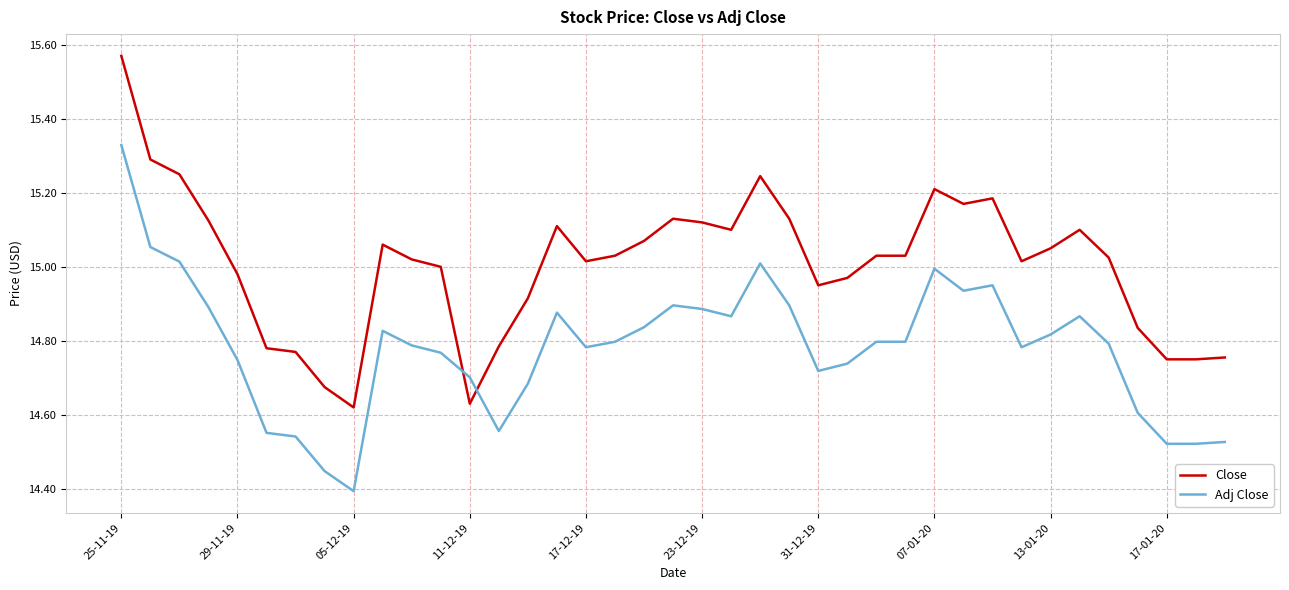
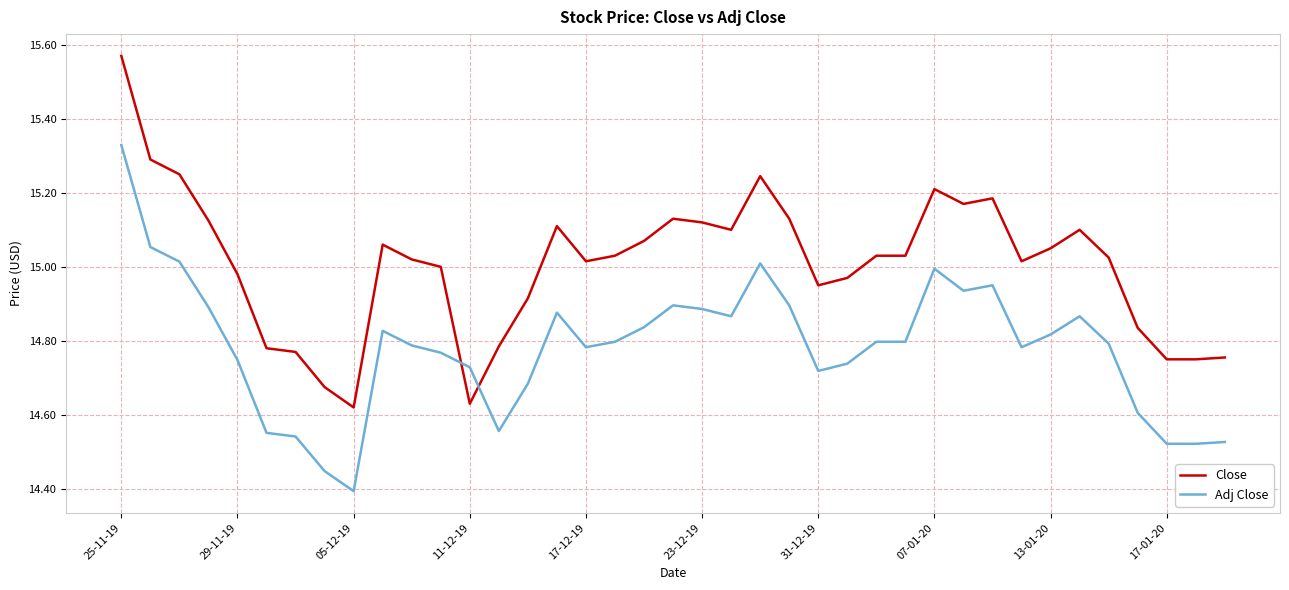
  {
    "Close": {
      "25-11-19": 15.57,
      "29-11-19": 14.98,
      "05-12-19": 14.62,
      "11-12-19": 14.63,
      "17-12-19": 15.02,
      "23-12-19": 15.12,
      "31-12-19": 14.95,
      "07-01-20": 15.21,
      "13-01-20": 15.05,
      "17-01-20": 14.75
    },
    "Adj Close": {
      "25-11-19": 15.33,
      "29-11-19": 14.75,
      "05-12-19": 14.39,
-     "11-12-19": 14.70,
+     "11-12-19": 14.73,
      "17-12-19": 14.78,
      "23-12-19": 14.89,
      "31-12-19": 14.72,
      "07-01-20": 14.99,
      "13-01-20": 14.82,
      "17-01-20": 14.52
    }
  }
